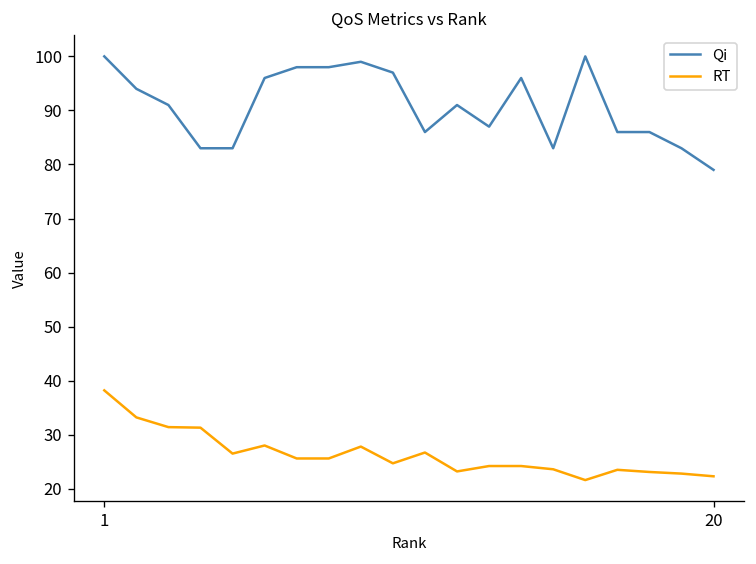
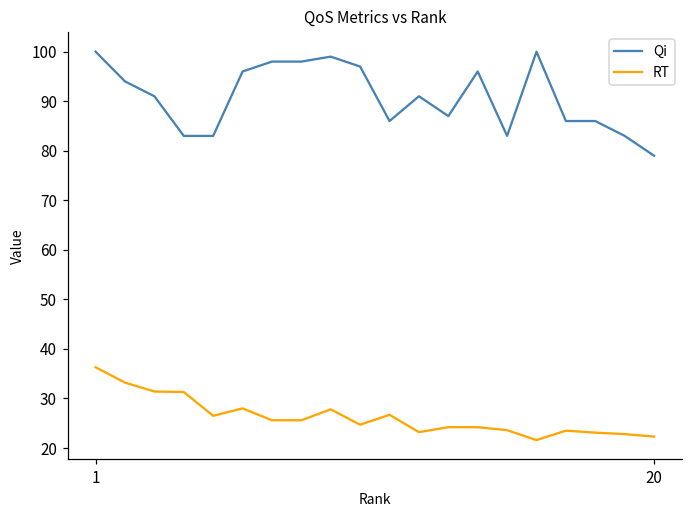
  {
    "Qi": {
      "1": 100,
      "20": 79
    },
    "RT": {
-     "1": 38,
+     "1": 36,
      "20": 22
    }
  }
